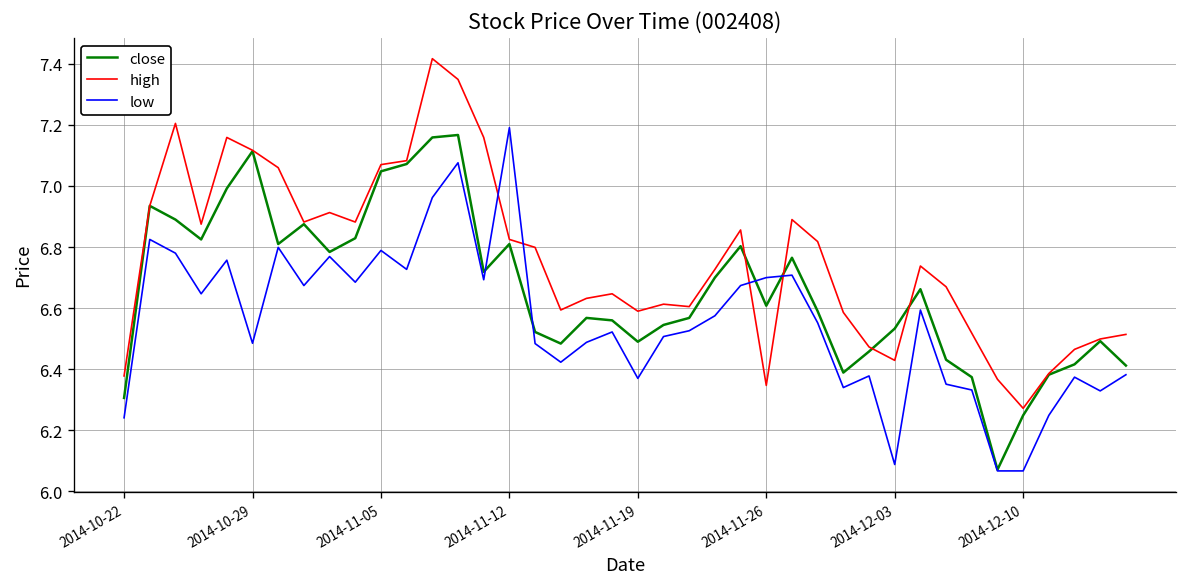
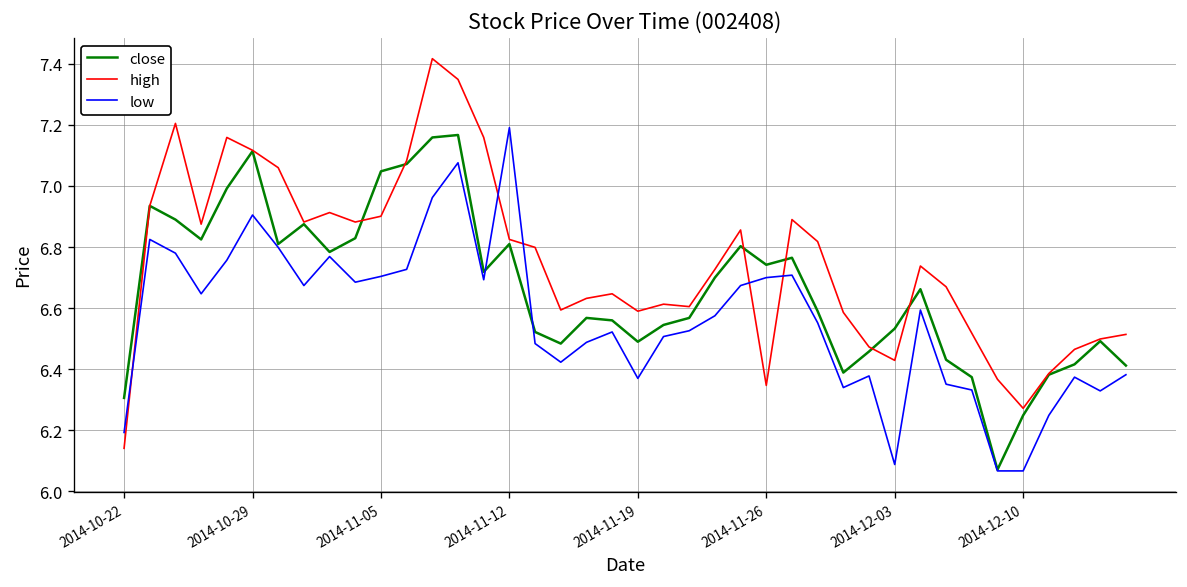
  {
    "close": {
      "2014-10-22": 6.31,
      "2014-11-05": 7.05,
      "2014-11-12": 6.81,
      "2014-11-19": 6.49,
-     "2014-11-26": 6.61,
+     "2014-11-26": 6.74,
      "2014-12-03": 6.53,
      "2014-12-10": 6.25
    },
    "high": {
-     "2014-10-22": 6.38,
-     "2014-11-05": 7.07,
+     "2014-10-22": 6.14,
+     "2014-11-05": 6.90,
      "2014-11-12": 6.83,
      "2014-11-19": 6.59,
      "2014-11-26": 6.35,
      "2014-12-03": 6.43,
      "2014-12-10": 6.27
    },
    "low": {
-     "2014-10-22": 6.24,
-     "2014-10-29": 6.49,
-     "2014-11-05": 6.79,
+     "2014-10-22": 6.19,
+     "2014-10-29": 6.91,
+     "2014-11-05": 6.70,
      "2014-11-12": 7.19,
      "2014-11-19": 6.37,
      "2014-11-26": 6.70,
      "2014-12-03": 6.09,
      "2014-12-10": 6.07
    }
  }
